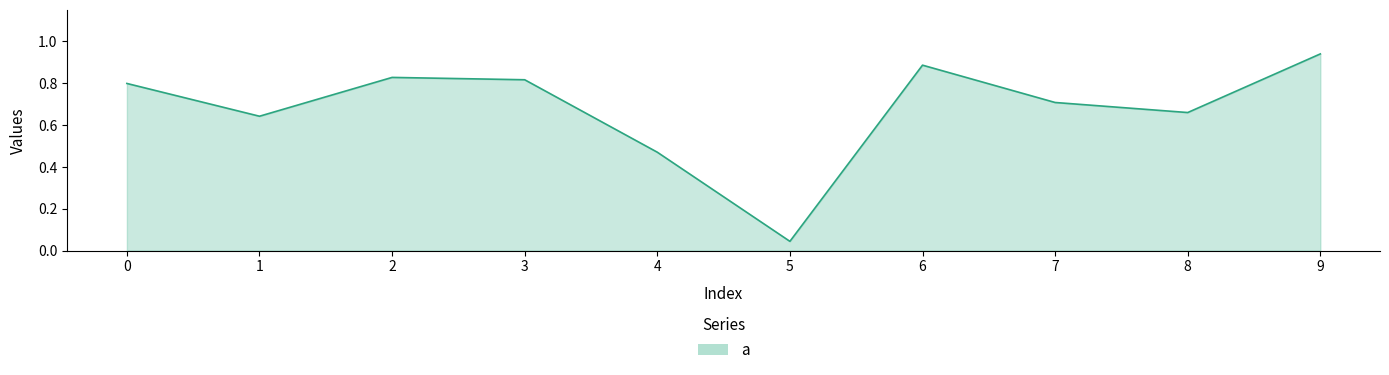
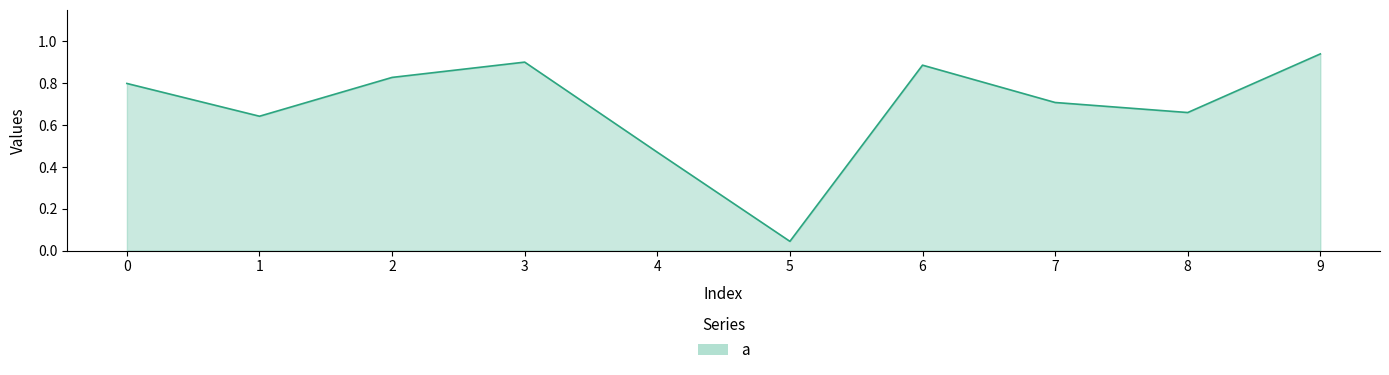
  {
    "0": 0.80,
    "1": 0.64,
    "2": 0.83,
-   "3": 0.82,
+   "3": 0.90,
    "4": 0.47,
    "5": 0.04,
    "6": 0.89,
    "7": 0.71,
    "8": 0.66,
    "9": 0.94
  }
